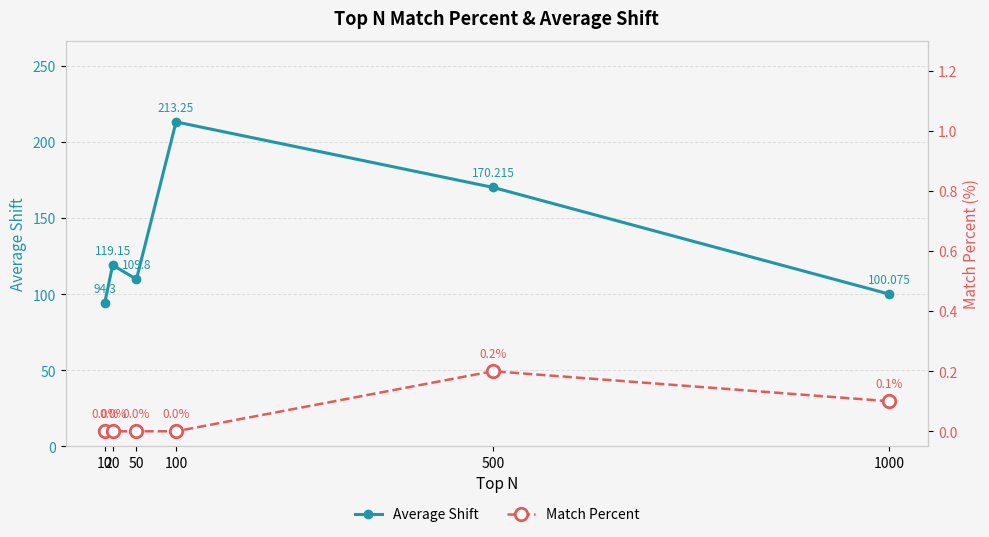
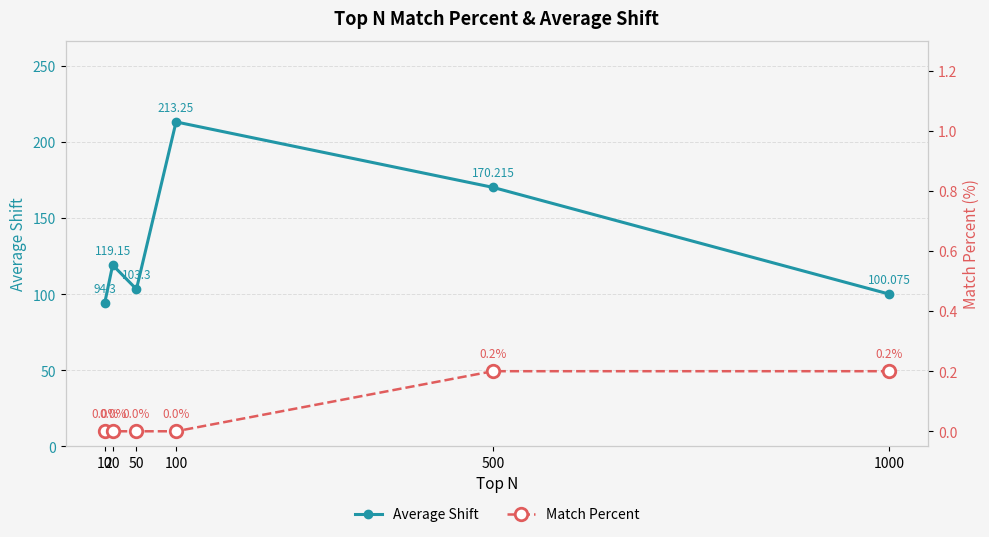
  {
    "Average Shift": {
-     "50": "109.8",
+     "50": "103.3",
      "100": "213.25",
      "500": "170.215",
      "1000": "100.075"
    },
    "Match Percent": {
      "50": "0.0%",
      "100": "0.0%",
      "500": "0.2%",
-     "1000": "0.1%"
+     "1000": "0.2%"
    }
  }
